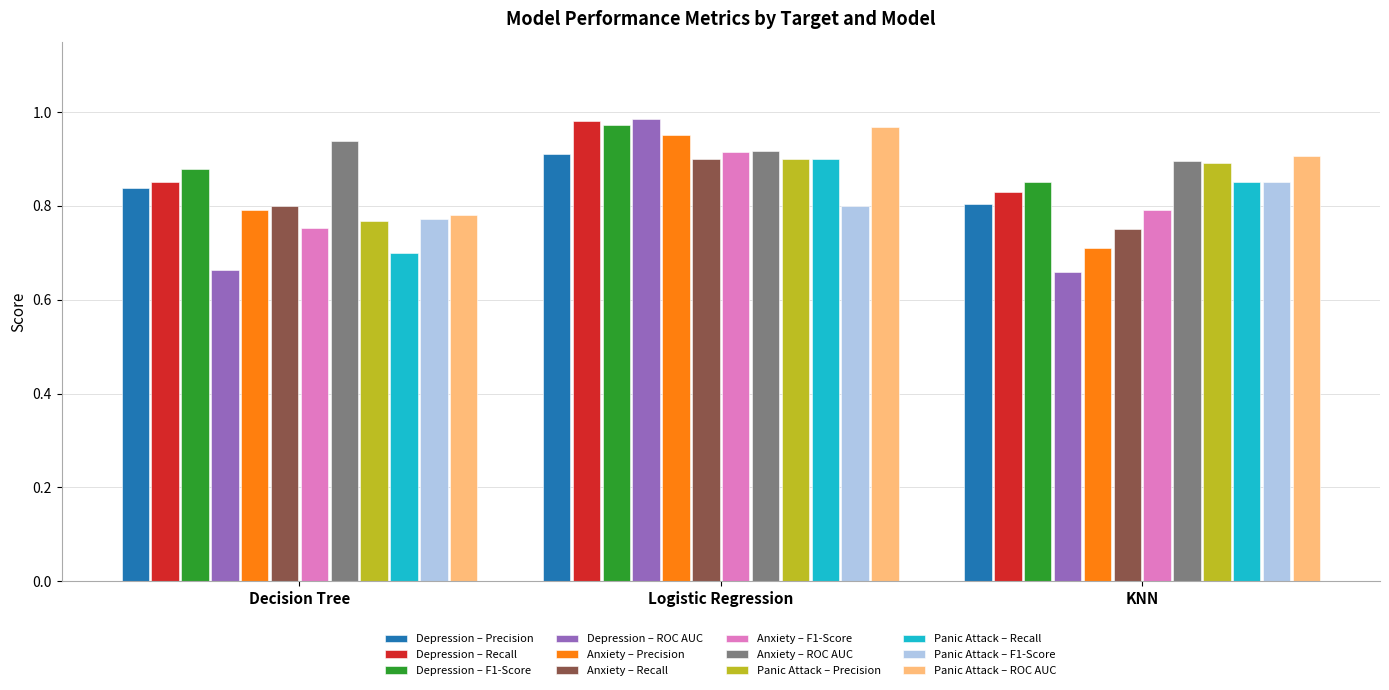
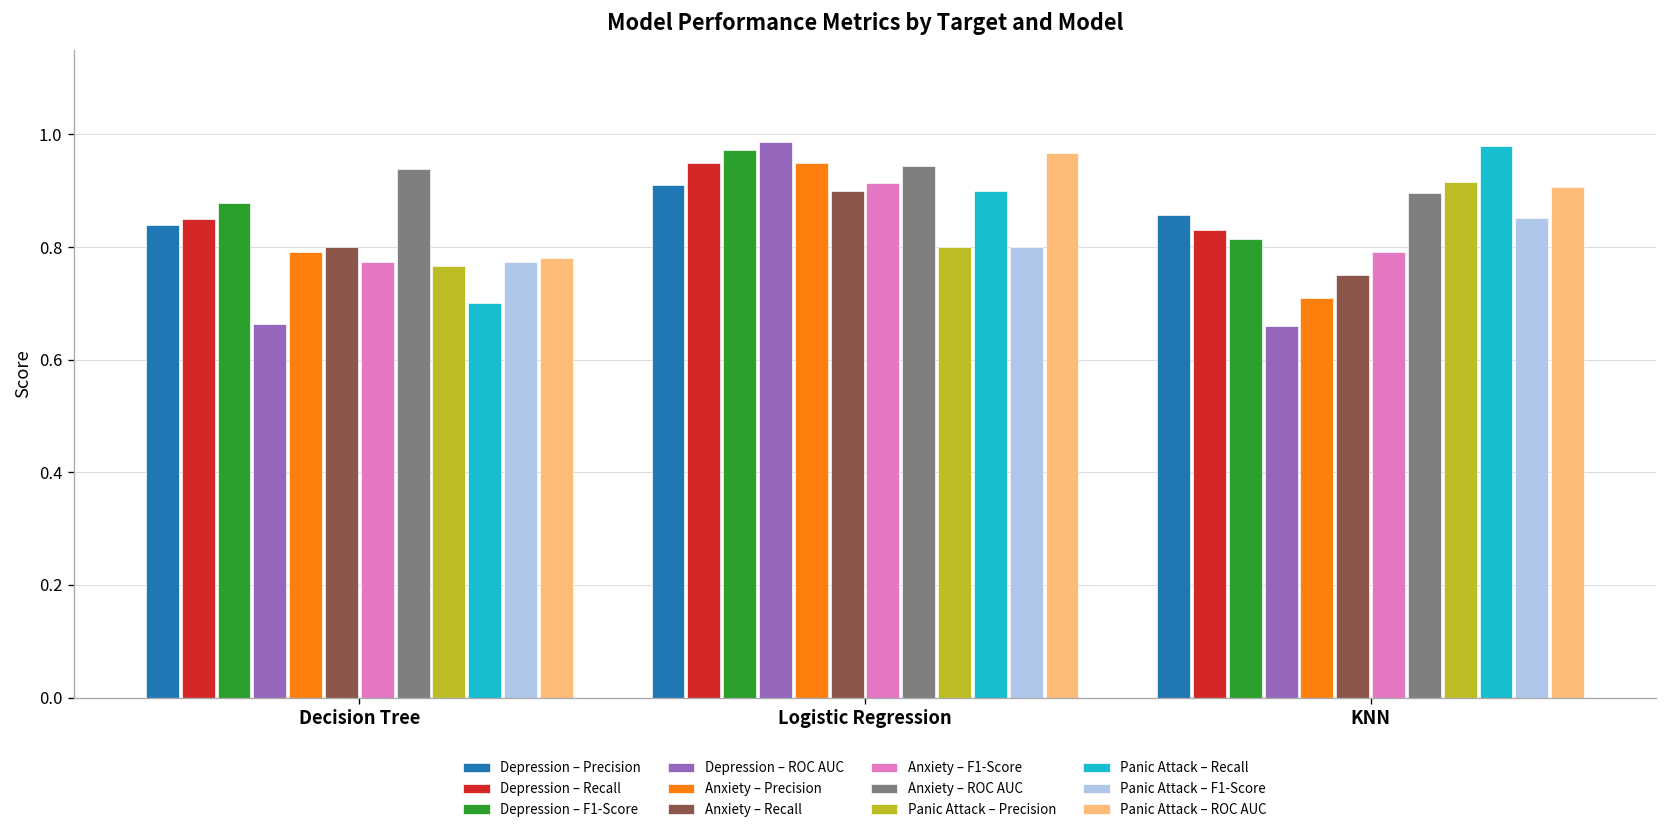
  {
    "Depression – Precision": {
      "Decision Tree": 0.84,
      "Logistic Regression": 0.91,
-     "KNN": 0.80
+     "KNN": 0.86
    },
    "Depression – Recall": {
      "Decision Tree": 0.85,
-     "Logistic Regression": 0.98,
+     "Logistic Regression": 0.95,
      "KNN": 0.83
    },
    "Depression – F1-Score": {
      "Decision Tree": 0.88,
      "Logistic Regression": 0.97,
-     "KNN": 0.85
+     "KNN": 0.81
    },
    "Depression – ROC AUC": {
      "Decision Tree": 0.66,
      "Logistic Regression": 0.99,
      "KNN": 0.66
    },
    "Anxiety – Precision": {
      "Decision Tree": 0.79,
      "Logistic Regression": 0.95,
      "KNN": 0.71
    },
    "Anxiety – Recall": {
      "Decision Tree": 0.80,
      "Logistic Regression": 0.90,
      "KNN": 0.75
    },
    "Anxiety – F1-Score": {
-     "Decision Tree": 0.75,
+     "Decision Tree": 0.77,
      "Logistic Regression": 0.91,
      "KNN": 0.79
    },
    "Anxiety – ROC AUC": {
      "Decision Tree": 0.94,
-     "Logistic Regression": 0.92,
+     "Logistic Regression": 0.94,
      "KNN": 0.90
    },
    "Panic Attack – Precision": {
      "Decision Tree": 0.77,
-     "Logistic Regression": 0.9,
-     "KNN": 0.89
+     "Logistic Regression": 0.8,
+     "KNN": 0.92
    },
    "Panic Attack – Recall": {
      "Decision Tree": 0.70,
      "Logistic Regression": 0.90,
-     "KNN": 0.85
+     "KNN": 0.98
    },
    "Panic Attack – F1-Score": {
      "Decision Tree": 0.77,
      "Logistic Regression": 0.80,
      "KNN": 0.85
    },
    "Panic Attack – ROC AUC": {
      "Decision Tree": 0.78,
      "Logistic Regression": 0.97,
      "KNN": 0.91
    }
  }
